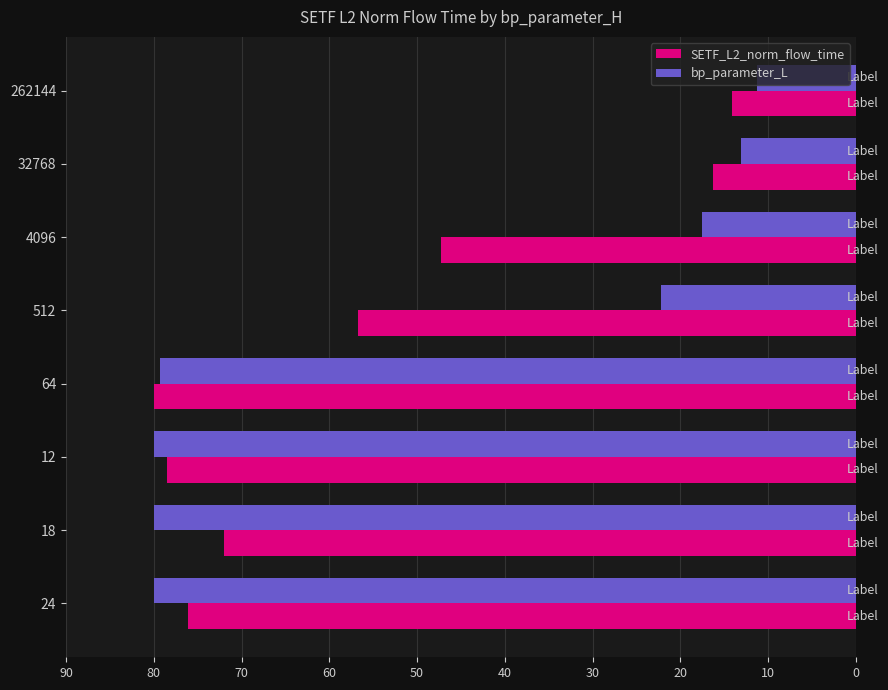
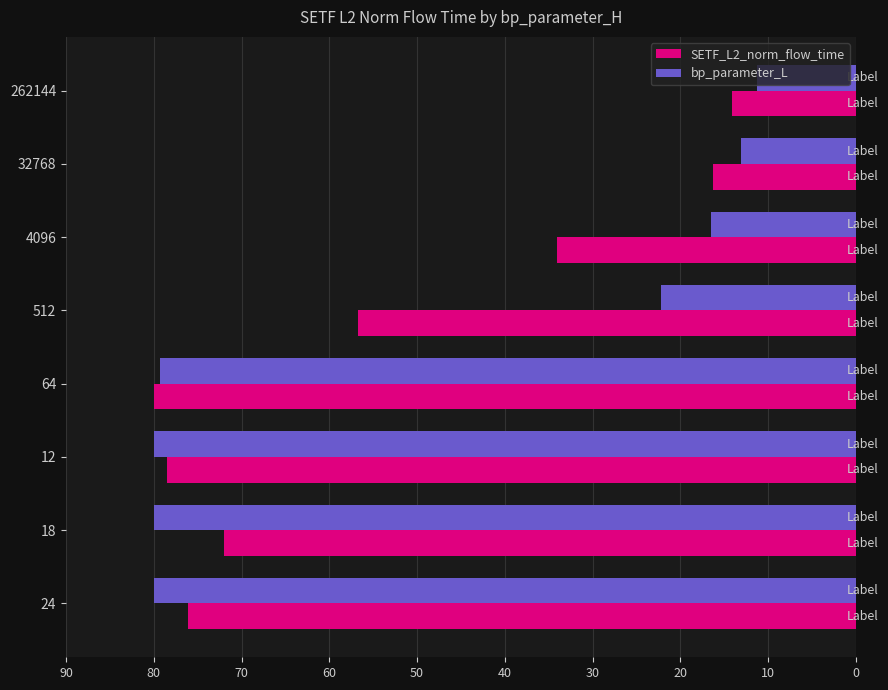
  {
    "SETF_L2_norm_flow_time": {
      "262144": 14,
      "32768": 16,
-     "4096": 47,
+     "4096": 34,
      "512": 57,
      "64": 80,
      "12": 79,
      "18": 72,
      "24": 76
    },
    "bp_parameter_L": {
      "32768": 13,
-     "4096": 18,
+     "4096": 17,
      "512": 22,
      "64": 79,
      "12": 80,
      "18": 80,
      "24": 80
    }
  }
